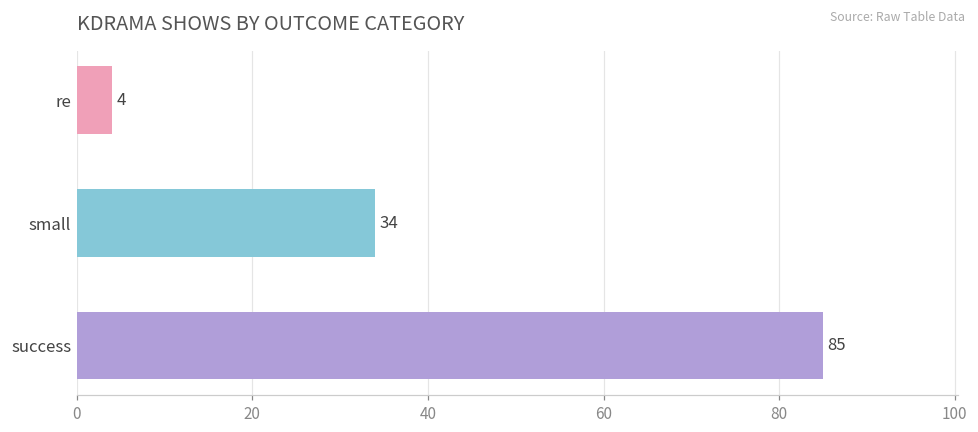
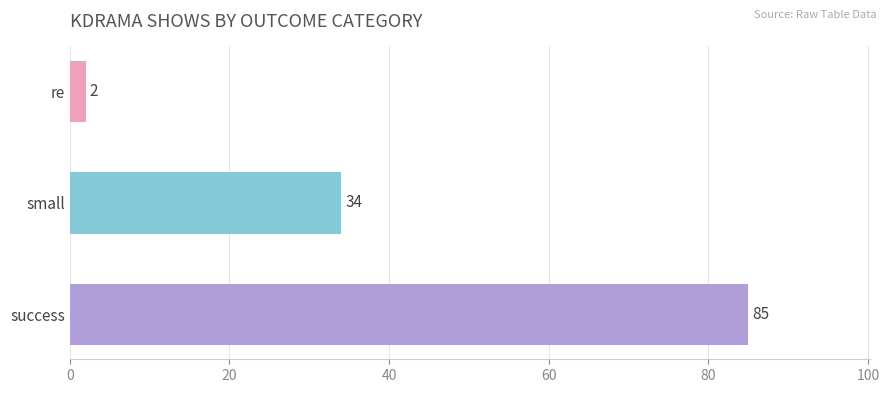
  {
-   "re": 4,
+   "re": 2,
    "small": 34,
    "success": 85
  }
